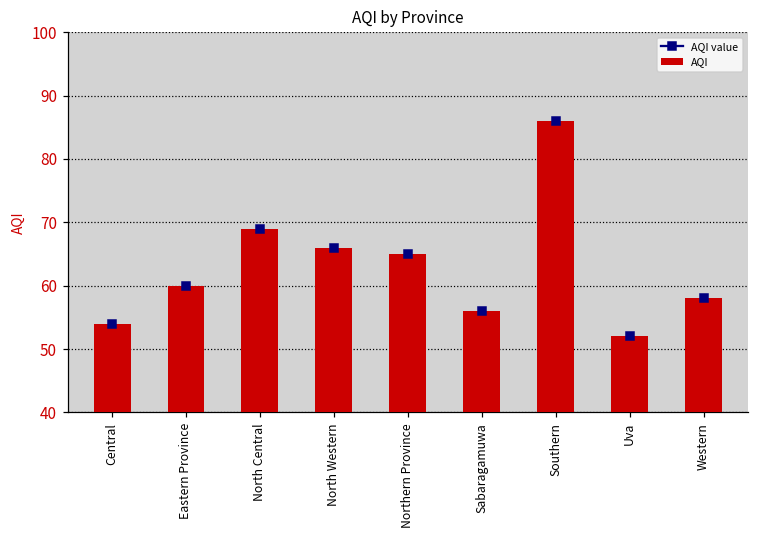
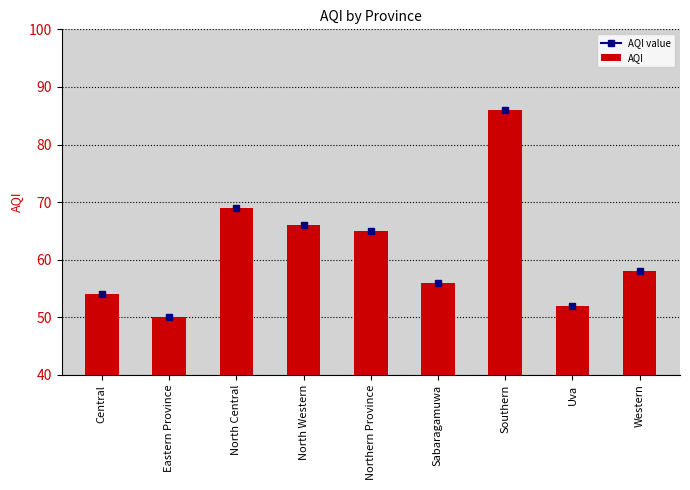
  {
    "AQI": {
      "Central": 54,
-     "Eastern Province": 60,
+     "Eastern Province": 50,
      "North Central": 69,
      "North Western": 66,
      "Northern Province": 65,
      "Sabaragamuwa": 56,
      "Southern": 86,
      "Uva": 52,
      "Western": 58
    }
  }
